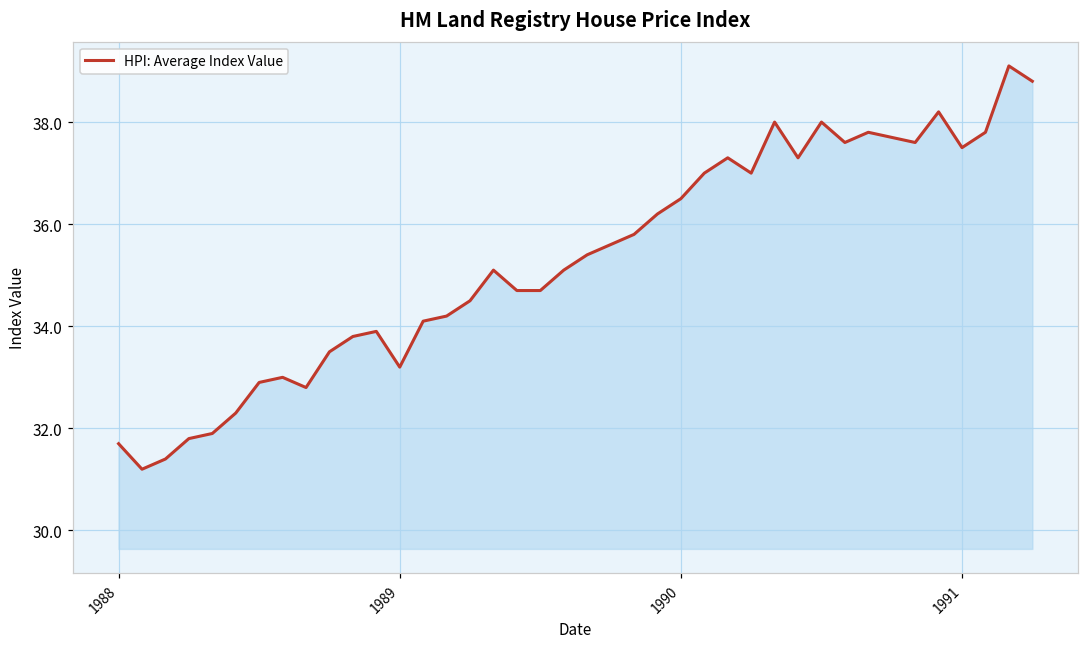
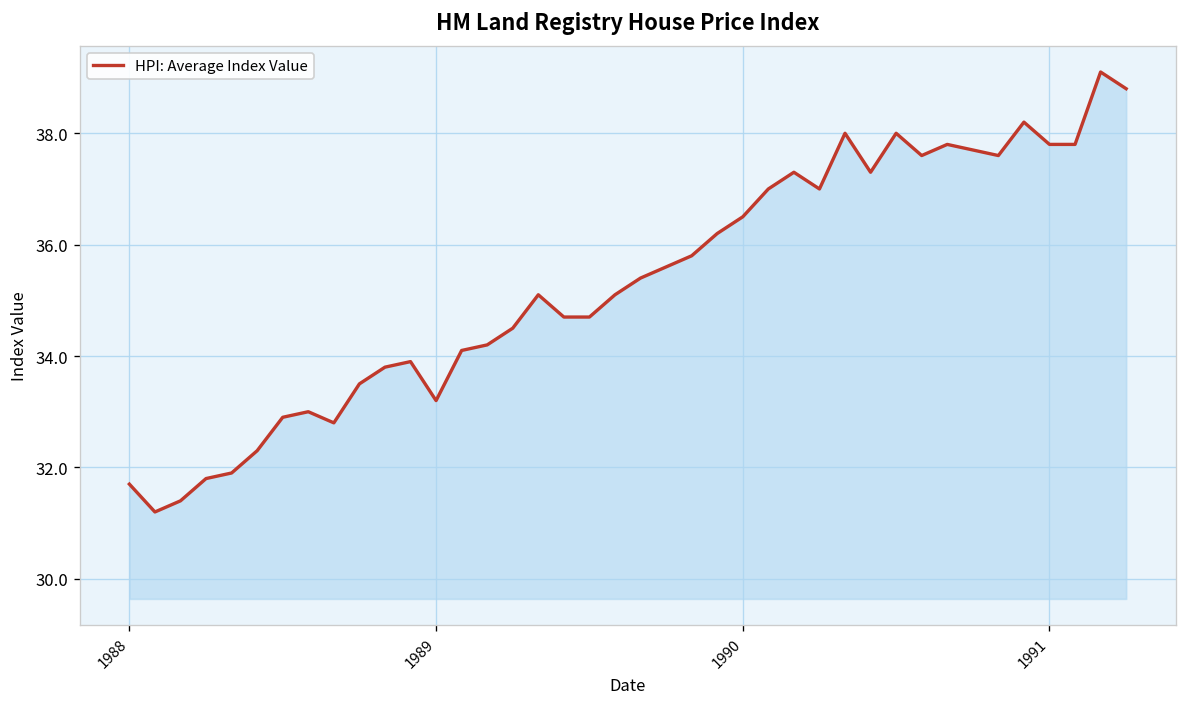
  {
    "1988": 31.7,
    "1989": 33.2,
    "1990": 36.5,
-   "1991": 37.5
+   "1991": 37.8
  }
